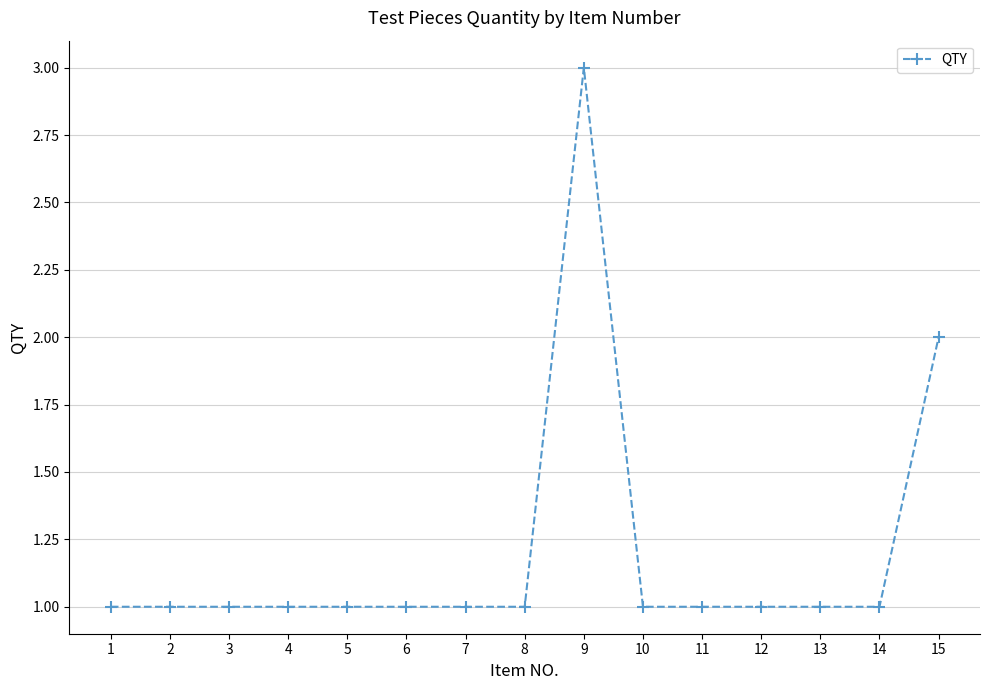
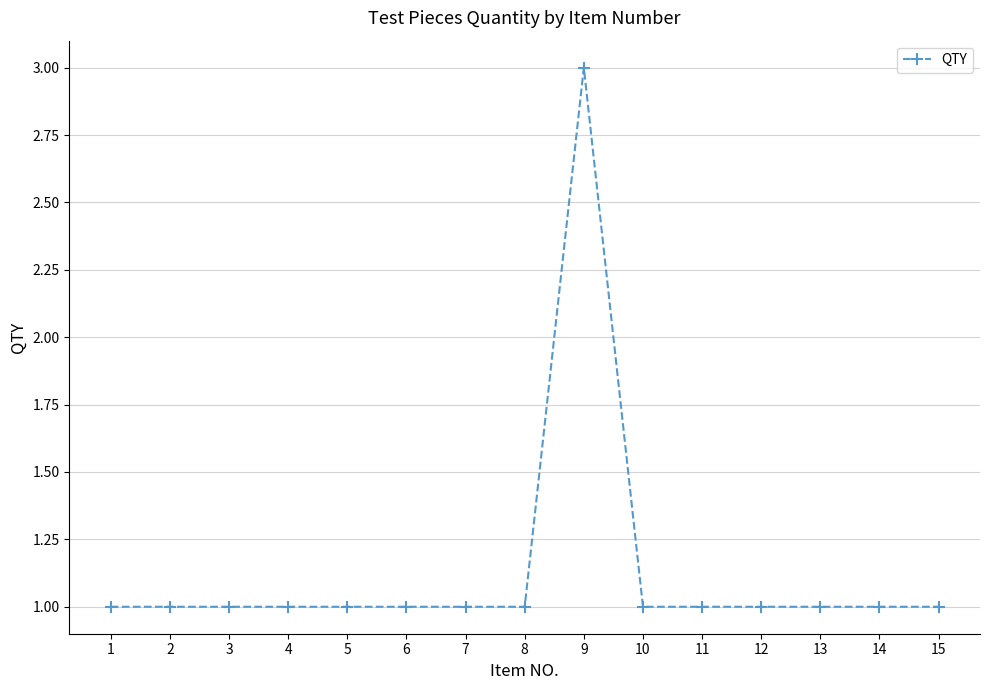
  {
    "1": 1,
    "2": 1,
    "3": 1,
    "4": 1,
    "5": 1,
    "6": 1,
    "7": 1,
    "8": 1,
    "9": 3,
    "10": 1,
    "11": 1,
    "12": 1,
    "13": 1,
    "14": 1,
-   "15": 2
+   "15": 1
  }
